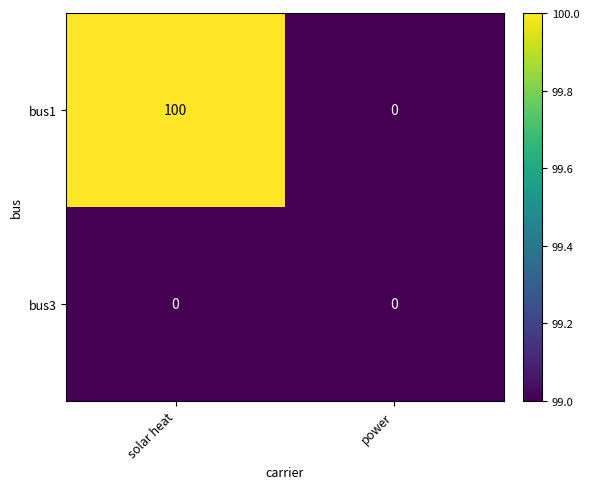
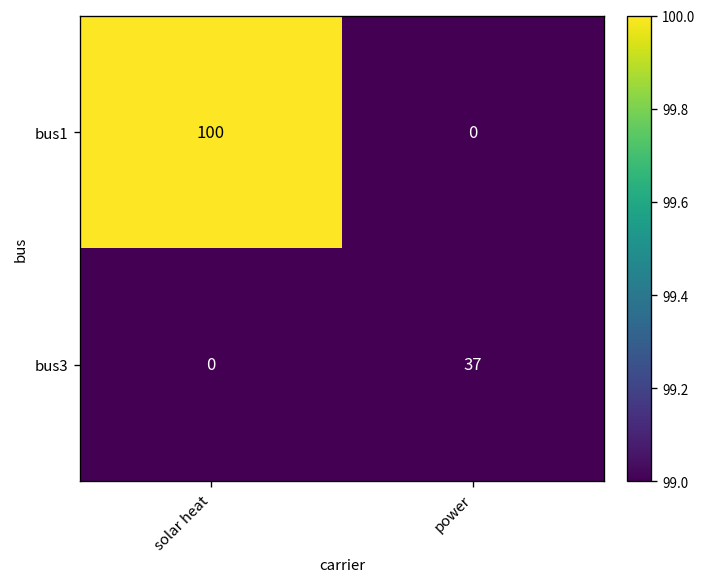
  {
    "bus1": {
      "solar heat": 100,
      "power": 0
    },
    "bus3": {
      "solar heat": 0,
-     "power": 0
+     "power": 37
    }
  }
